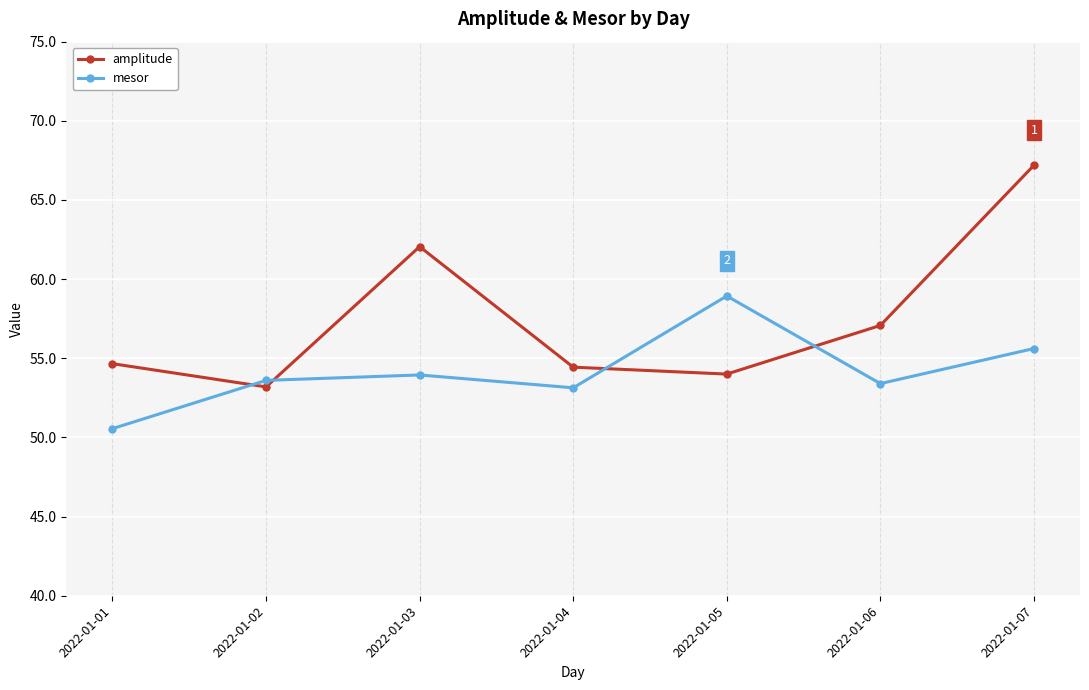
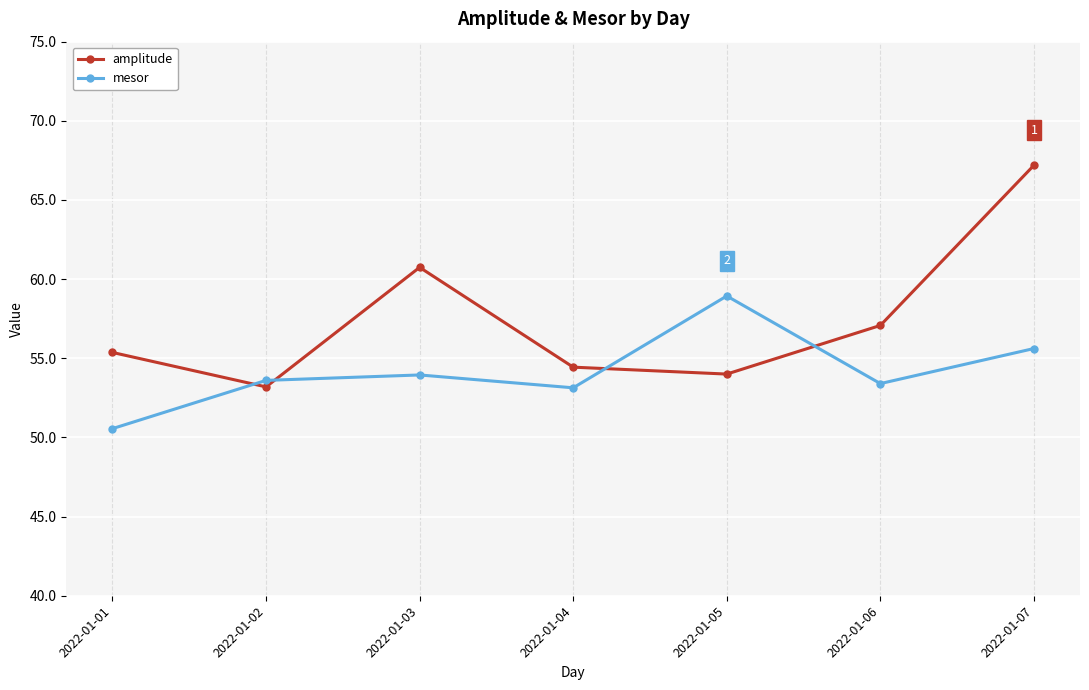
  {
    "amplitude": {
-     "2022-01-01": 54.7,
+     "2022-01-01": 55.4,
      "2022-01-02": 53.2,
-     "2022-01-03": 62.1,
+     "2022-01-03": 60.7,
      "2022-01-04": 54.4,
      "2022-01-05": 54.0,
      "2022-01-06": 57.1,
      "2022-01-07": 67.2
    },
    "mesor": {
      "2022-01-01": 50.6,
      "2022-01-02": 53.6,
      "2022-01-03": 53.9,
      "2022-01-04": 53.1,
      "2022-01-05": 58.9,
      "2022-01-06": 53.4,
      "2022-01-07": 55.6
    }
  }
